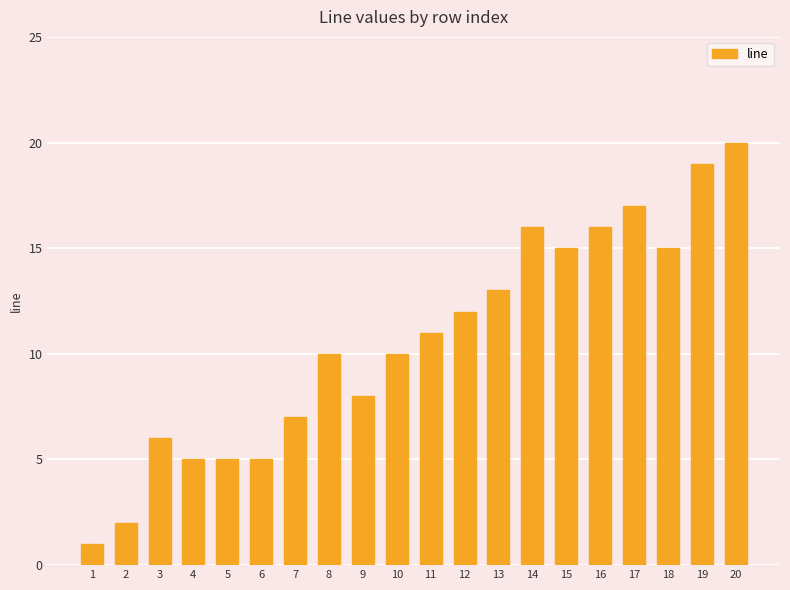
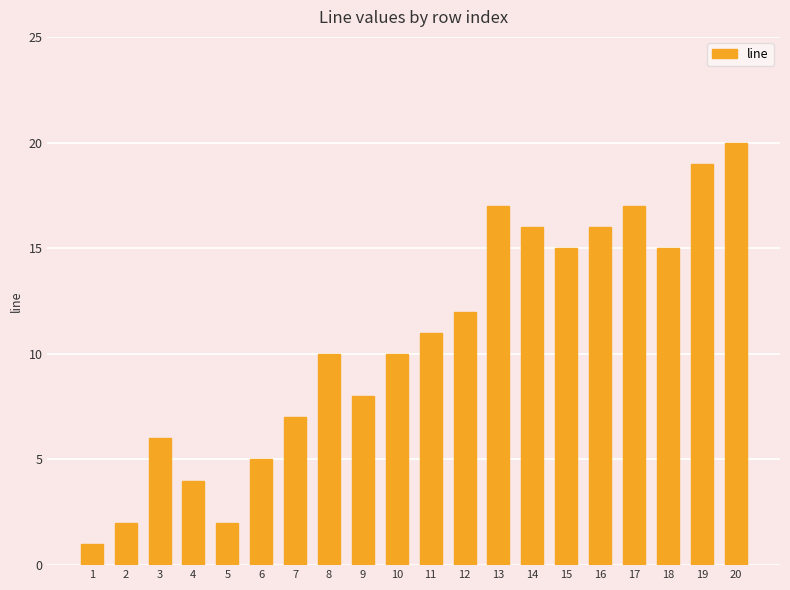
  {
    "1": 1,
    "2": 2,
    "3": 6,
-   "4": 5,
-   "5": 5,
+   "4": 4,
+   "5": 2,
    "6": 5,
    "7": 7,
    "8": 10,
    "9": 8,
    "10": 10,
    "11": 11,
    "12": 12,
-   "13": 13,
+   "13": 17,
    "14": 16,
    "15": 15,
    "16": 16,
    "17": 17,
    "18": 15,
    "19": 19,
    "20": 20
  }
